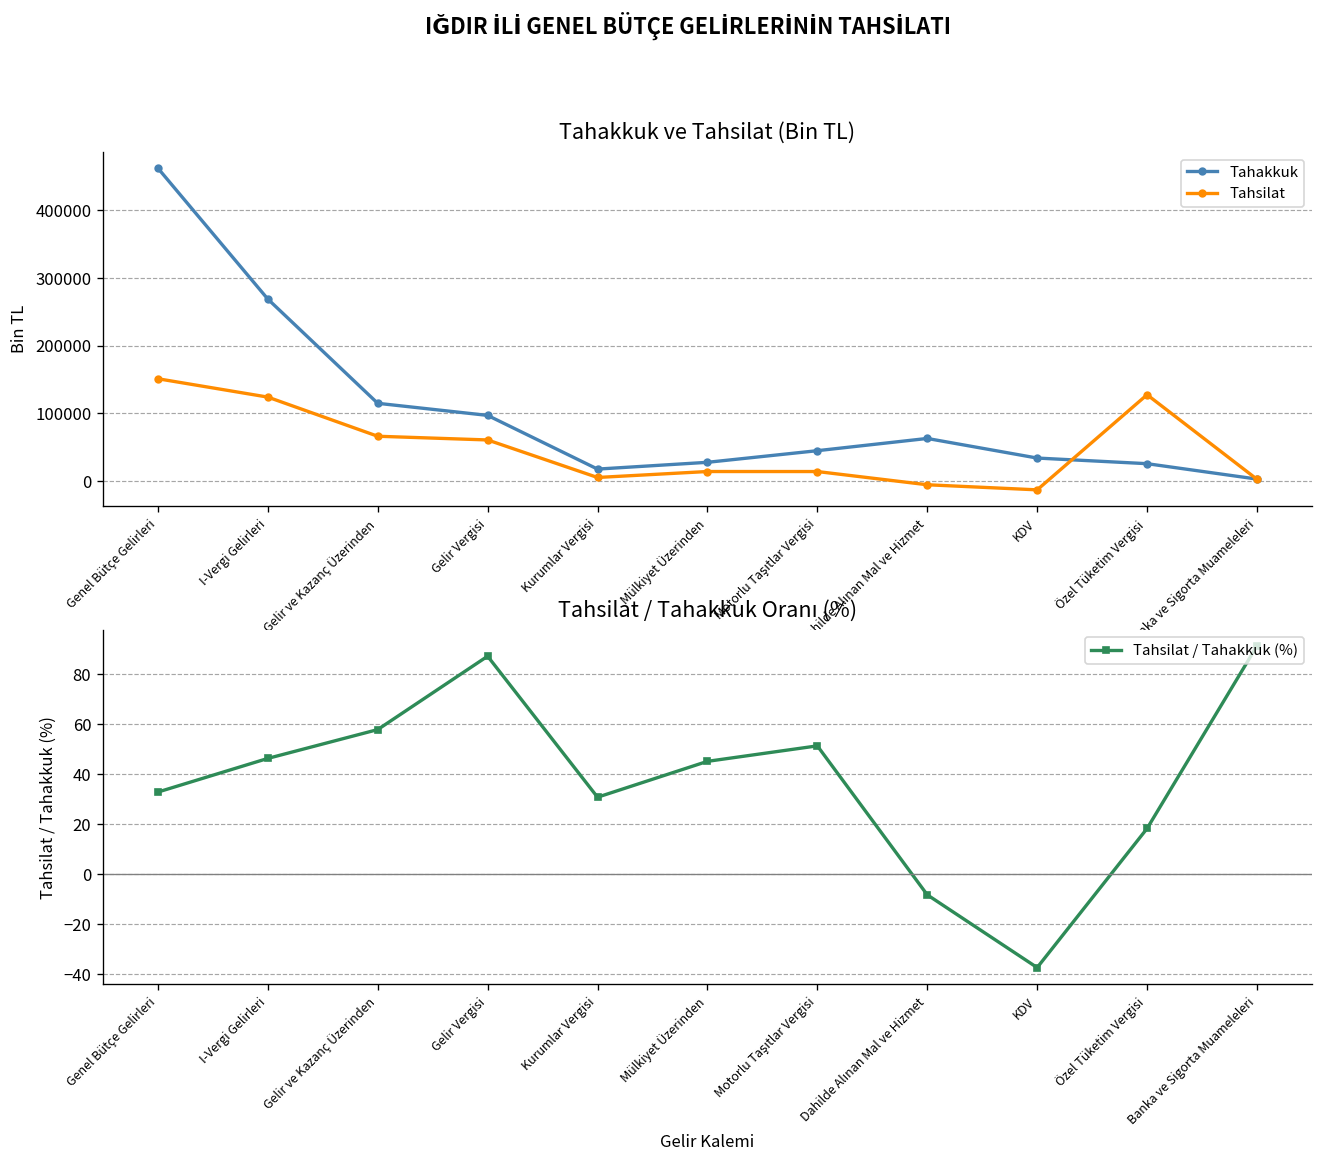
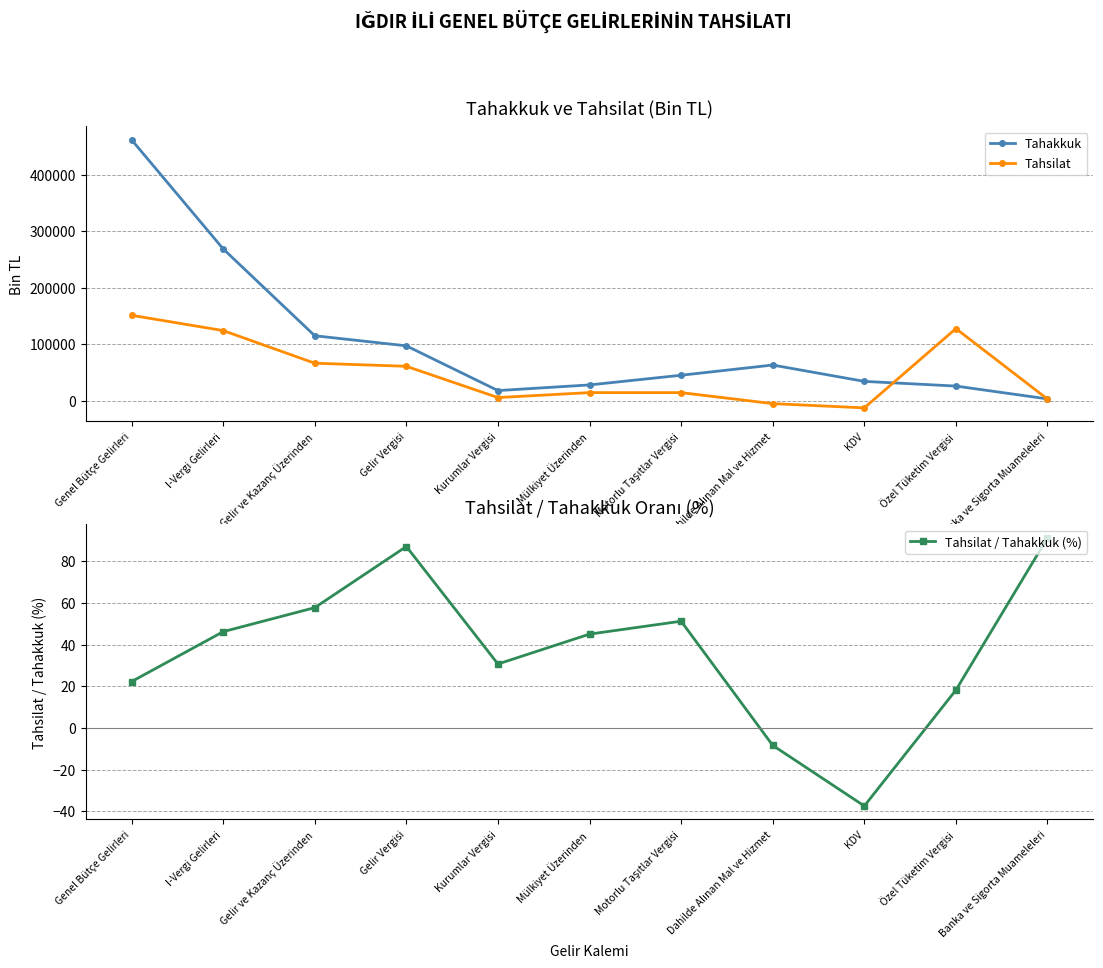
  {
    "Tahakkuk ve Tahsilat (Bin TL)": {
      "Tahakkuk": {
        "Genel Bütçe Gelirleri": 460000,
        "I-Vergi Gelirleri": 270000,
        "Gelir ve Kazanç Üzerinden": 110000,
        "Gelir Vergisi": 100000,
        "Kurumlar Vergisi": 20000,
        "Mülkiyet Üzerinden": 30000,
        "Motorlu Taşıtlar Vergisi": 40000,
        "Dahilde Alınan Mal ve Hizmet": 60000,
        "KDV": 30000,
        "Özel Tüketim Vergisi": 30000
      },
      "Tahsilat": {
        "Genel Bütçe Gelirleri": 150000,
        "I-Vergi Gelirleri": 120000,
        "Gelir ve Kazanç Üzerinden": 70000,
        "Gelir Vergisi": 60000,
        "Kurumlar Vergisi": 10000,
        "Mülkiyet Üzerinden": 10000,
        "Motorlu Taşıtlar Vergisi": 10000,
        "Dahilde Alınan Mal ve Hizmet": -10000,
        "KDV": -10000,
        "Özel Tüketim Vergisi": 130000
      }
    },
    "Tahsilat / Tahakkuk Oranı (%)": {
-     "Genel Bütçe Gelirleri": 33,
+     "Genel Bütçe Gelirleri": 22,
      "I-Vergi Gelirleri": 46,
      "Gelir ve Kazanç Üzerinden": 58,
      "Gelir Vergisi": 87,
      "Kurumlar Vergisi": 31,
      "Mülkiyet Üzerinden": 45,
      "Motorlu Taşıtlar Vergisi": 51,
      "Dahilde Alınan Mal ve Hizmet": -8,
      "KDV": -37,
      "Özel Tüketim Vergisi": 18
    }
  }
